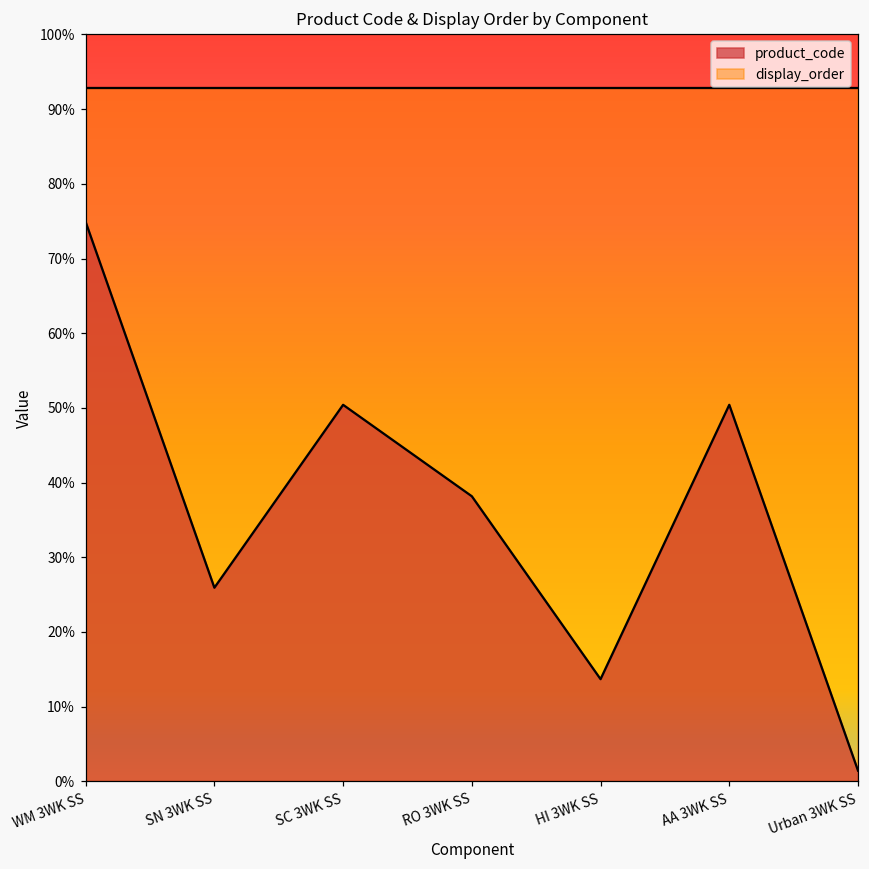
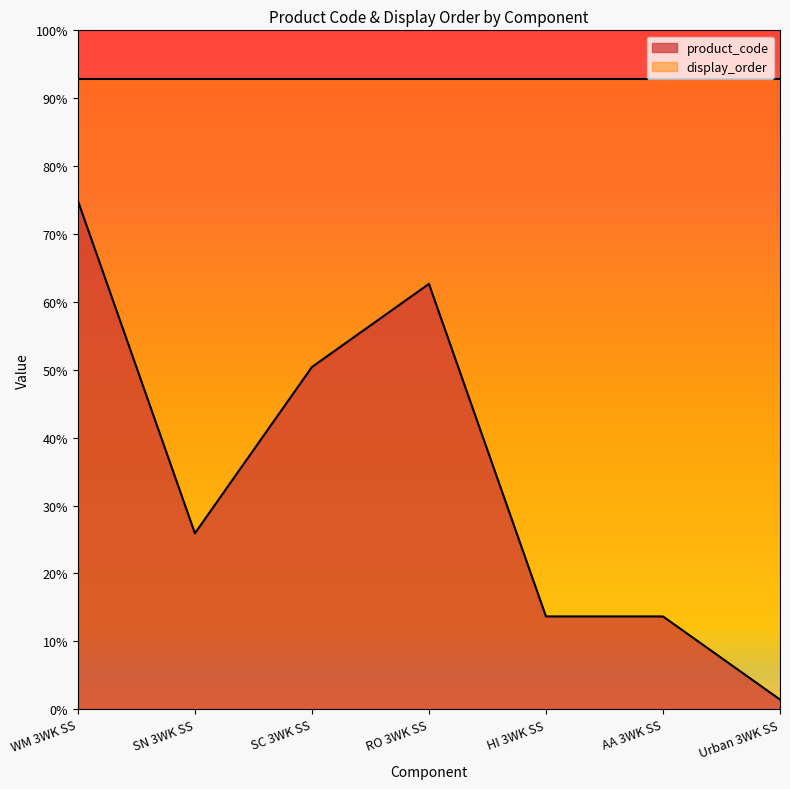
  {
    "product_code": {
      "WM 3WK SS": "75%",
      "SN 3WK SS": "26%",
      "SC 3WK SS": "50%",
-     "RO 3WK SS": "38%",
+     "RO 3WK SS": "63%",
      "HI 3WK SS": "14%",
-     "AA 3WK SS": "50%",
+     "AA 3WK SS": "14%",
      "Urban 3WK SS": "1%"
    },
    "display_order": {
      "WM 3WK SS": "93%",
      "SN 3WK SS": "93%",
      "SC 3WK SS": "93%",
      "RO 3WK SS": "93%",
      "HI 3WK SS": "93%",
      "Urban 3WK SS": "93%"
    }
  }
